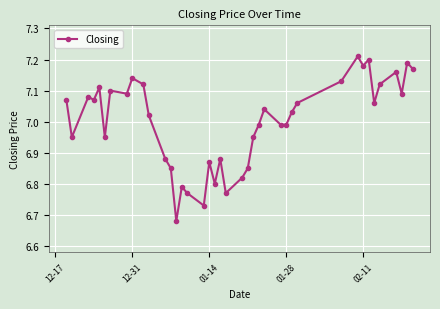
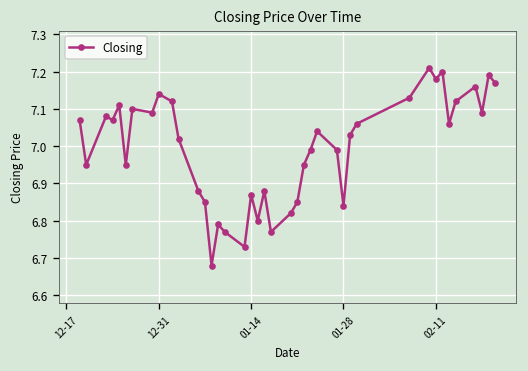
  {
    "12-31": 7.14,
    "01-14": 6.87,
-   "01-28": 6.99,
+   "01-28": 6.84,
    "02-11": 7.18
  }
